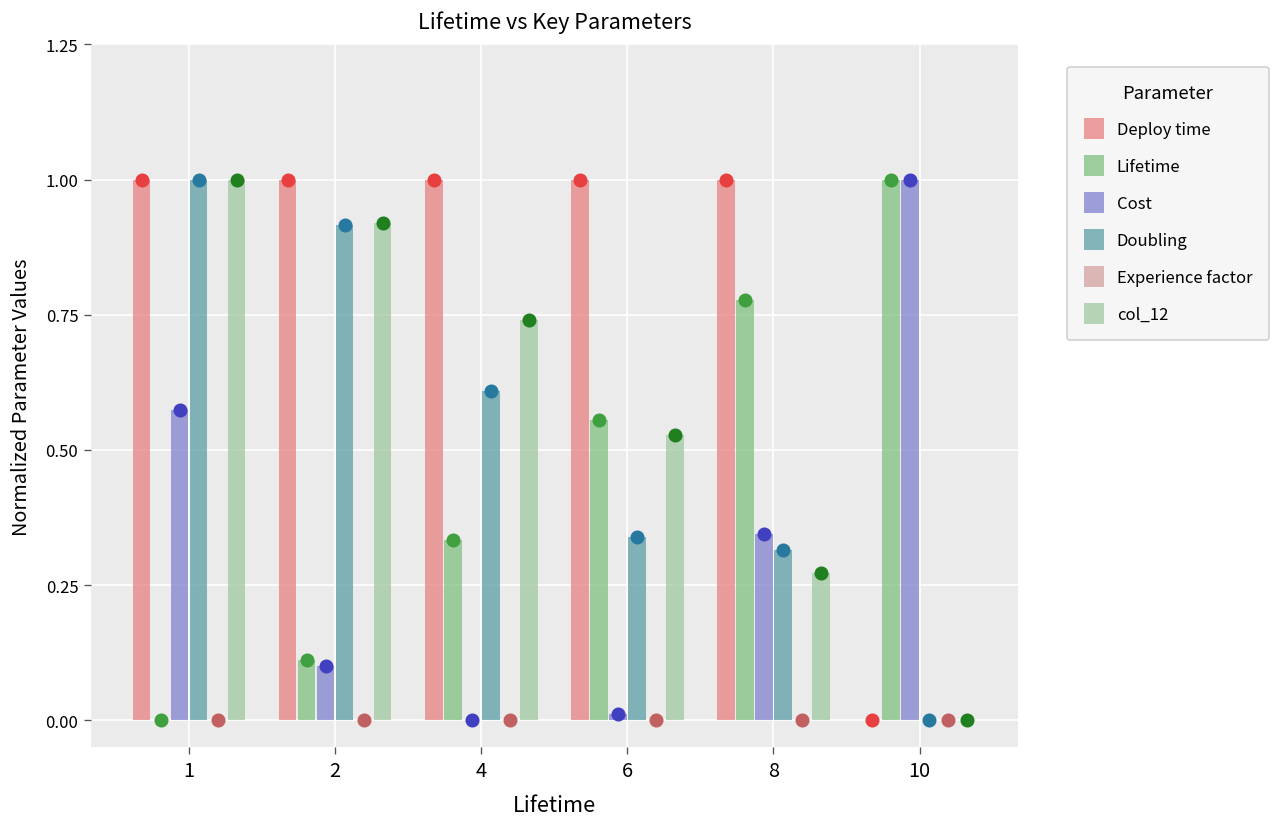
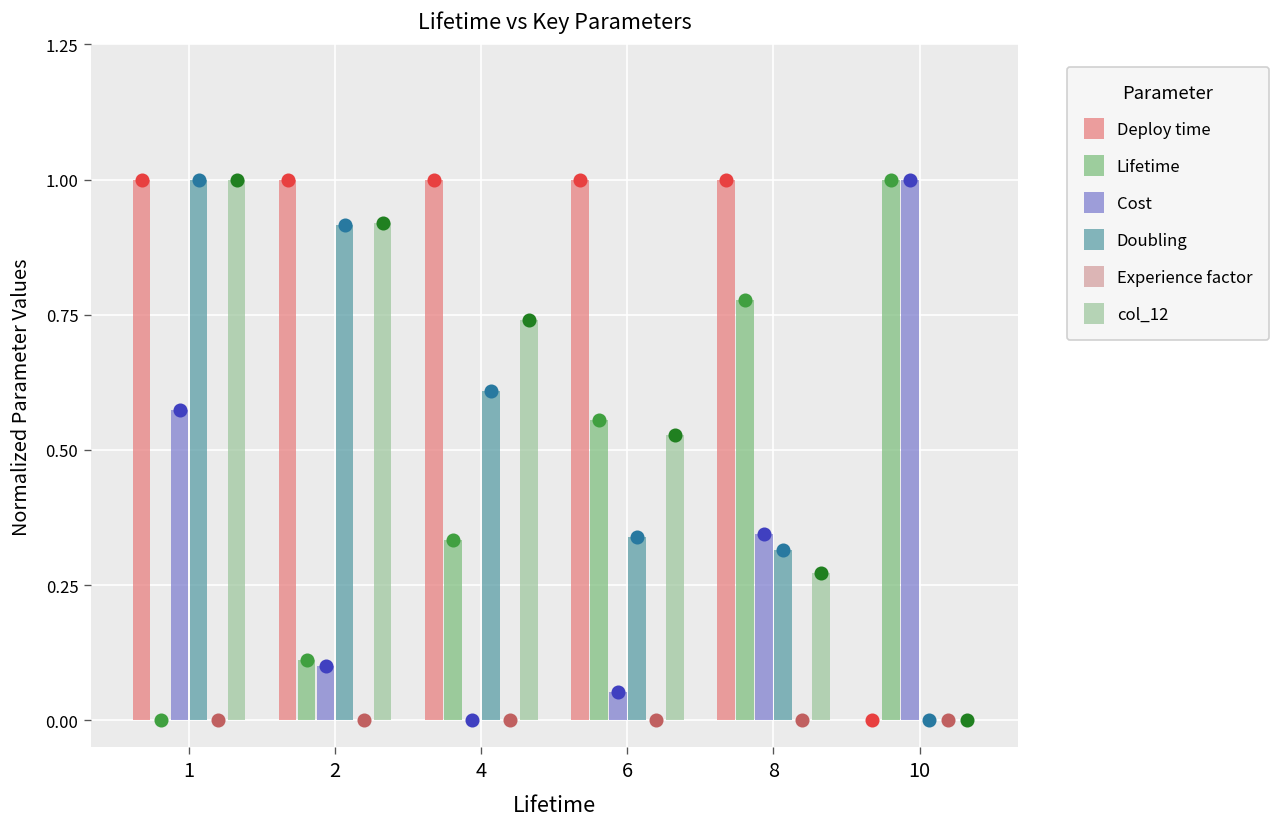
  {
    "Cost": {
      "1": 0.57,
      "2": 0.10,
      "4": 0.00,
-     "6": 0.01,
+     "6": 0.05,
      "8": 0.34,
      "10": 1.00
    },
    "Doubling": {
      "1": 1.00,
      "2": 0.92,
      "4": 0.61,
      "6": 0.34,
      "8": 0.32,
      "10": 0.00
    }
  }
